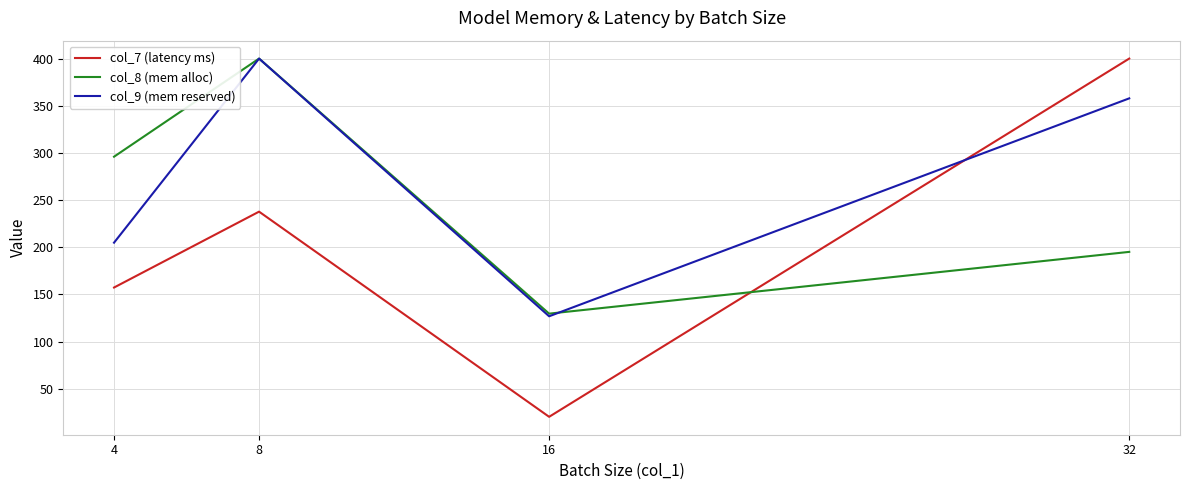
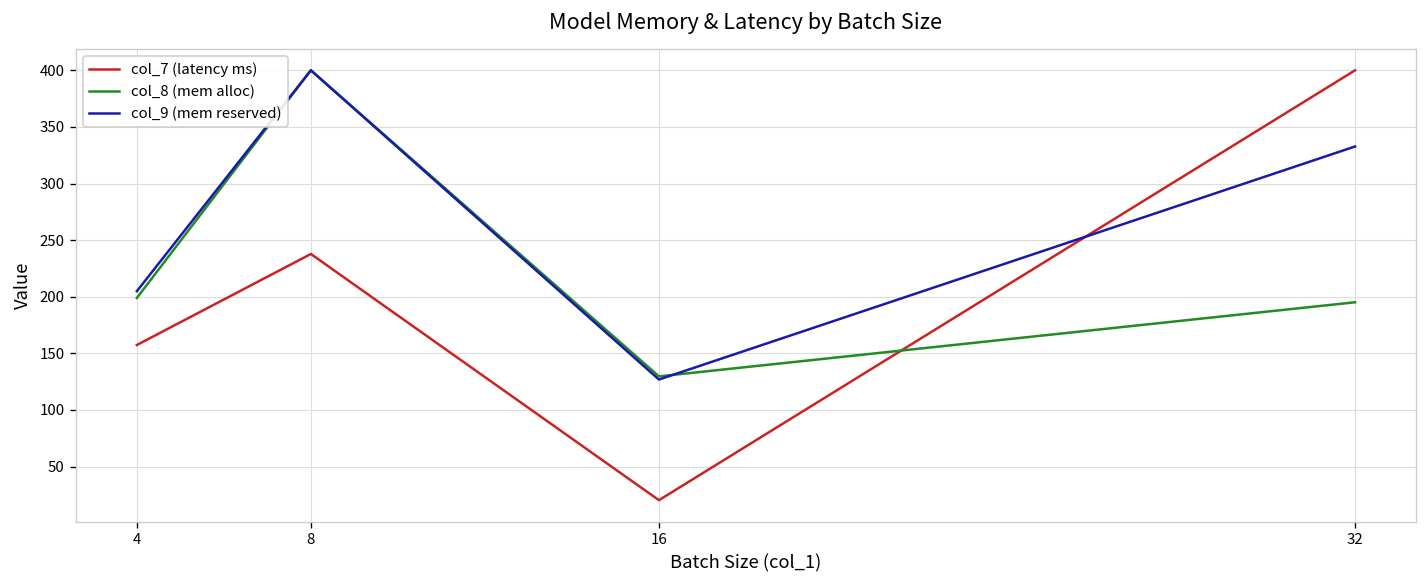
  {
    "col_7 (latency ms)": {
      "4": 160,
      "8": 240,
      "16": 20,
      "32": 400
    },
    "col_8 (mem alloc)": {
-     "4": 300,
+     "4": 200,
      "16": 130,
      "32": 200
    },
    "col_9 (mem reserved)": {
      "4": 200,
      "16": 130,
-     "32": 360
+     "32": 330
    }
  }
